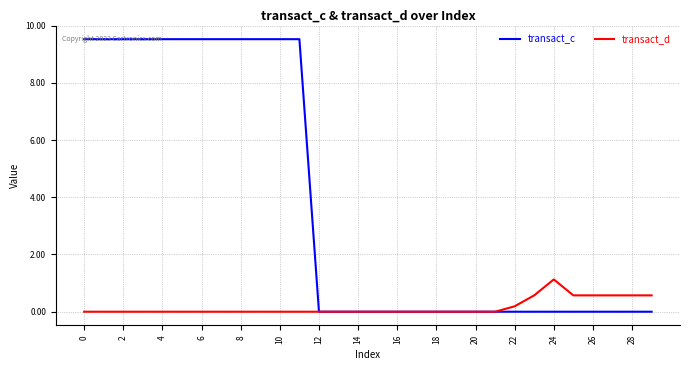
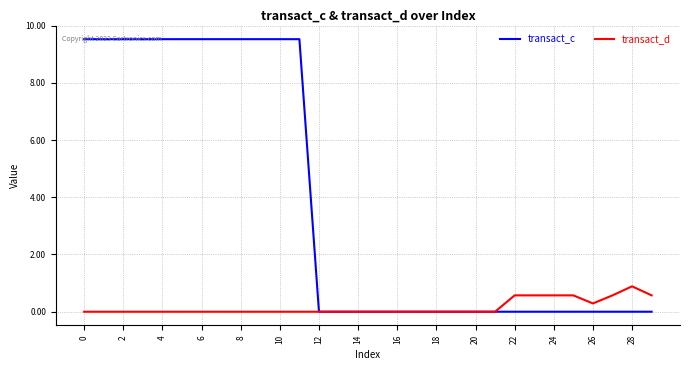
  {
    "transact_c": {
      "6": 9.5,
      "8": 9.5,
      "10": 9.5,
      "22": 0.0,
      "24": 0.0,
      "26": 0.0,
      "28": 0.0
    },
    "transact_d": {
      "0": 0.0,
      "2": 0.0,
      "4": 0.0,
      "6": 0.0,
      "8": 0.0,
      "10": 0.0,
-     "22": 0.2,
-     "24": 1.1,
-     "26": 0.6,
-     "28": 0.6
+     "22": 0.6,
+     "24": 0.6,
+     "26": 0.3,
+     "28": 0.9
    }
  }
